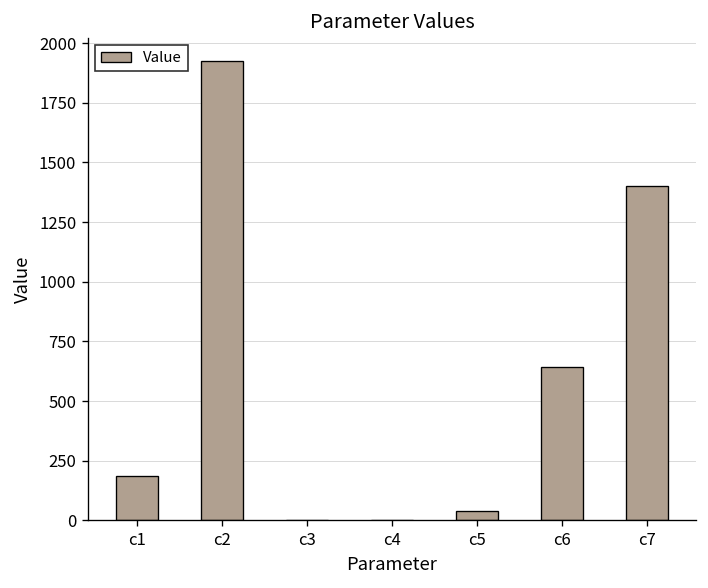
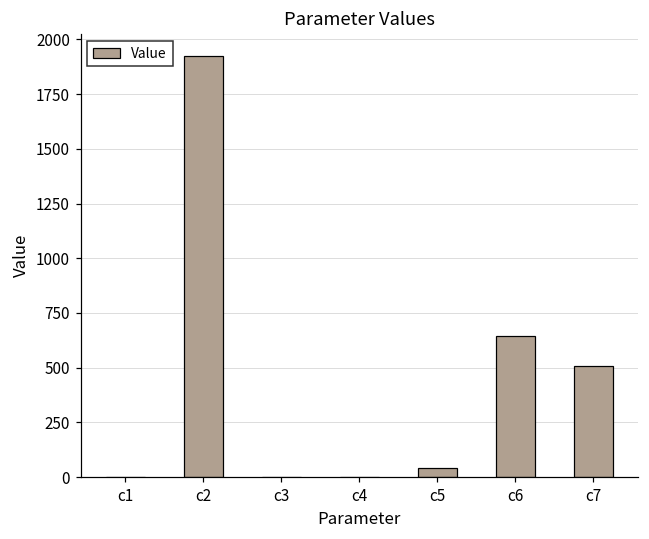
  {
-   "c1": 190,
+   "c1": 0,
    "c2": 1930,
    "c5": 40,
    "c6": 640,
-   "c7": 1400
+   "c7": 510
  }
